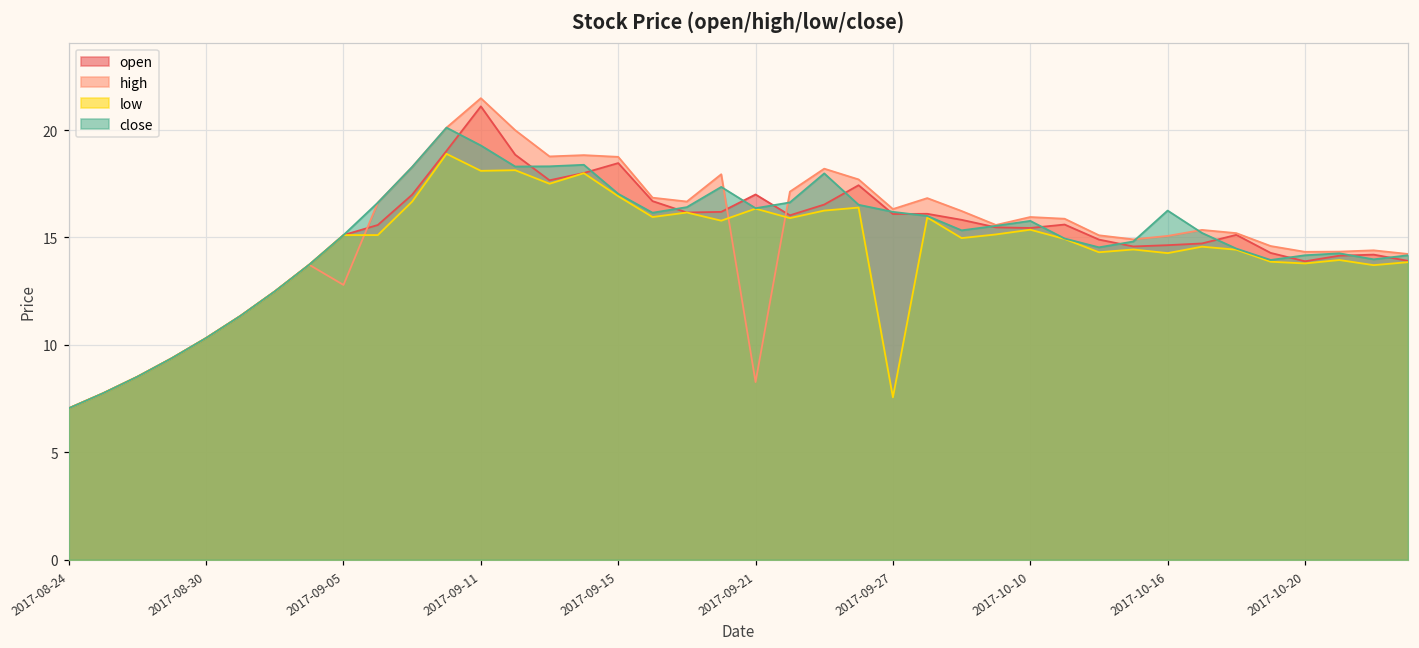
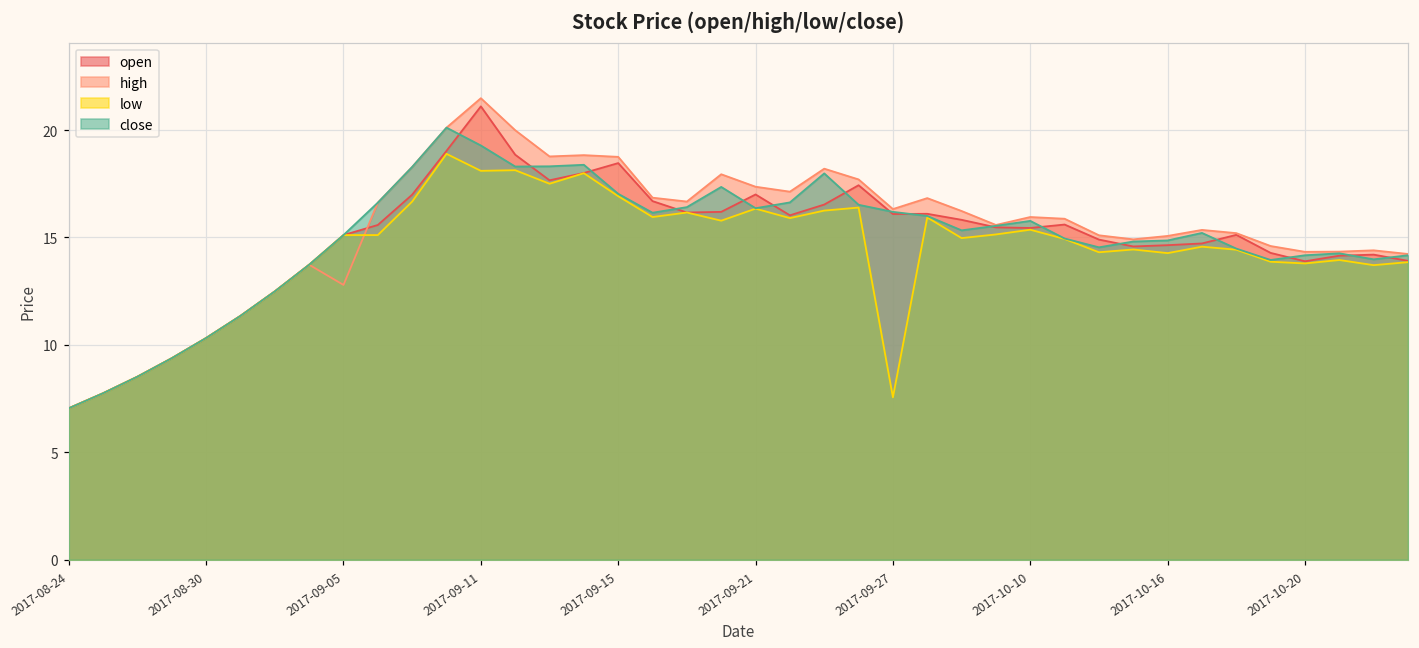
  {
    "open": {
      "2017-09-11": 21.1,
      "2017-09-15": 18.5,
      "2017-09-21": 17.0,
      "2017-10-16": 14.6
    },
    "high": {
      "2017-09-05": 12.8,
      "2017-09-11": 21.5,
      "2017-09-15": 18.8,
-     "2017-09-21": 8.3,
+     "2017-09-21": 17.4,
      "2017-10-10": 16.0,
      "2017-10-16": 15.1,
      "2017-10-20": 14.3
    },
    "low": {
      "2017-09-11": 18.1,
      "2017-09-27": 7.6,
      "2017-10-16": 14.3
    },
    "close": {
      "2017-09-11": 19.3,
      "2017-10-10": 15.8,
-     "2017-10-16": 16.3,
+     "2017-10-16": 14.9,
      "2017-10-20": 14.2
    }
  }
